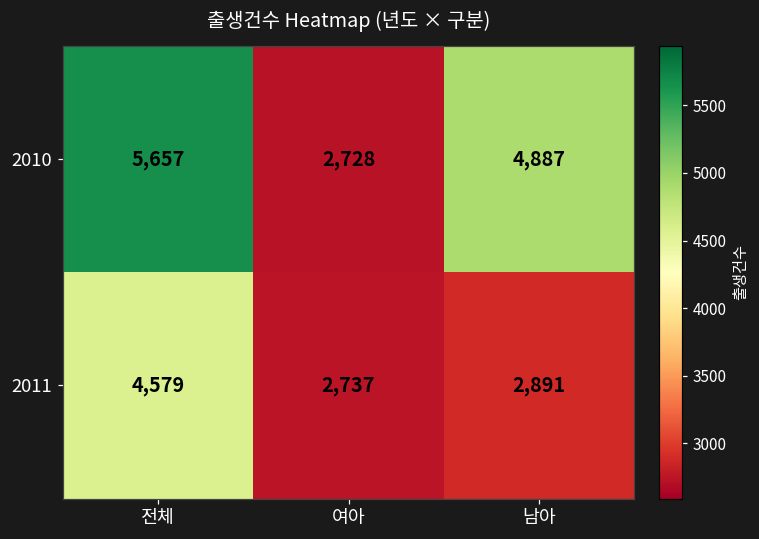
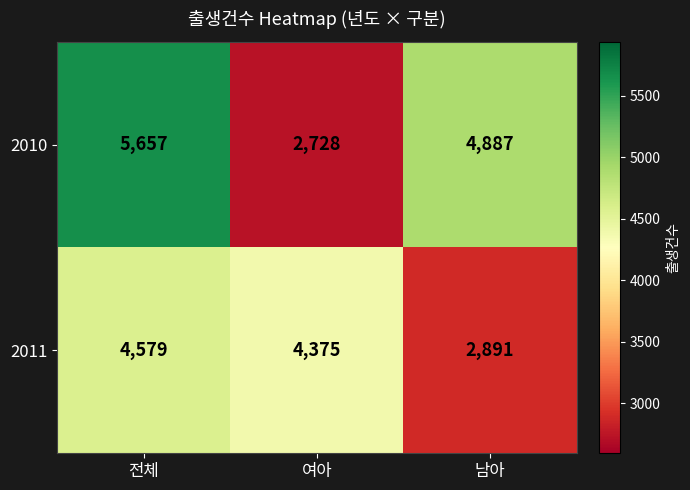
  {
    "2011": {
-     "여아": "2,737"
+     "여아": "4,375"
    }
  }
